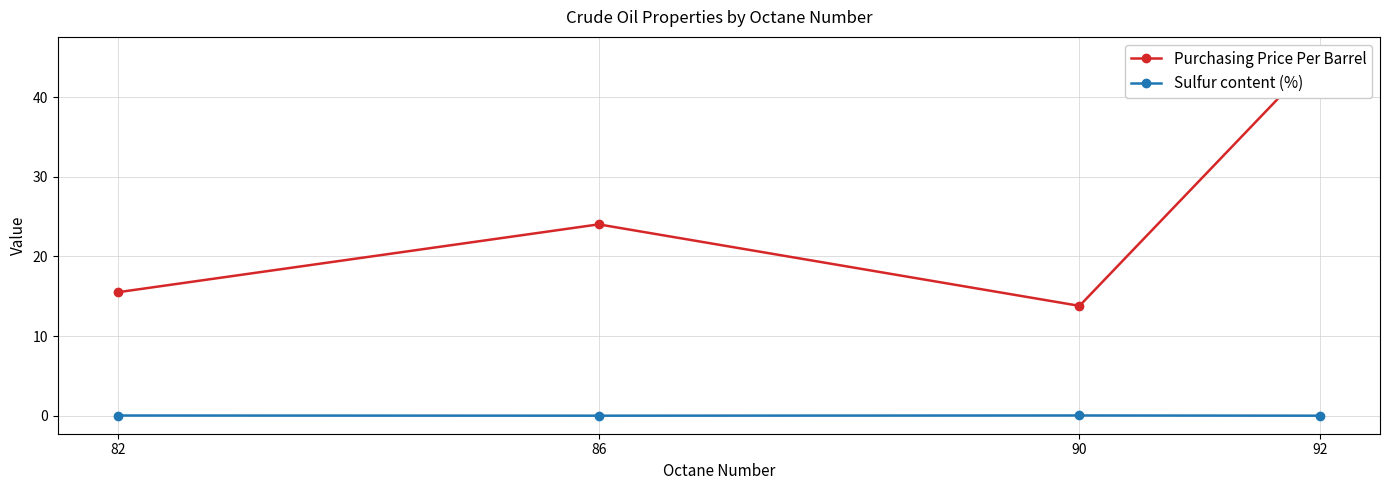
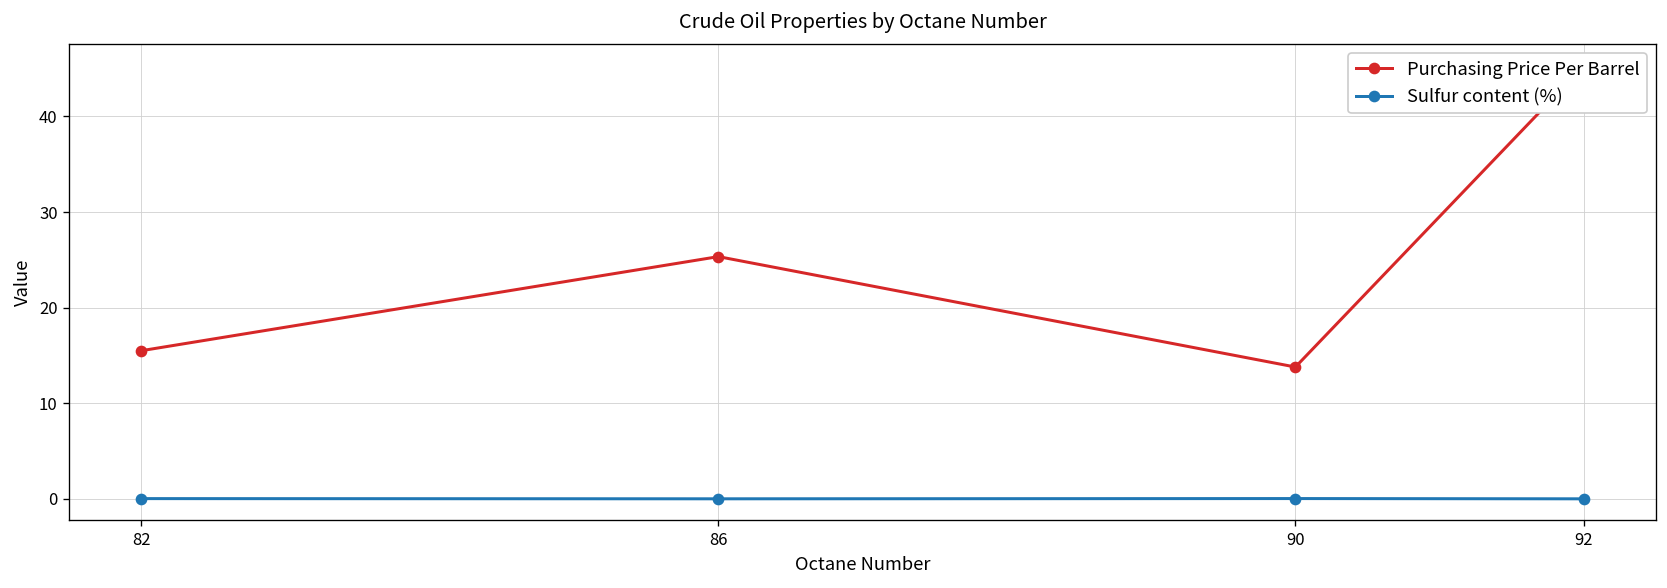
  {
    "Purchasing Price Per Barrel": {
      "82": 16,
-     "86": 24,
+     "86": 25,
      "90": 14
    },
    "Sulfur content (%)": {
      "82": 0,
      "86": 0,
      "90": 0,
      "92": 0
    }
  }
